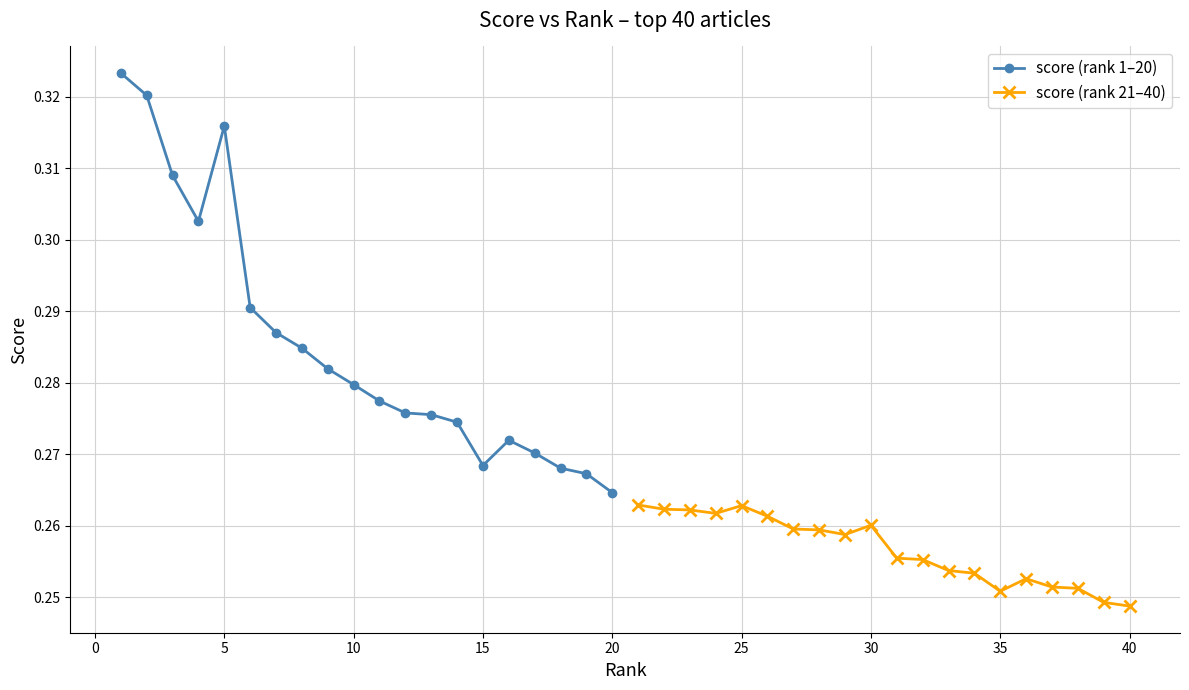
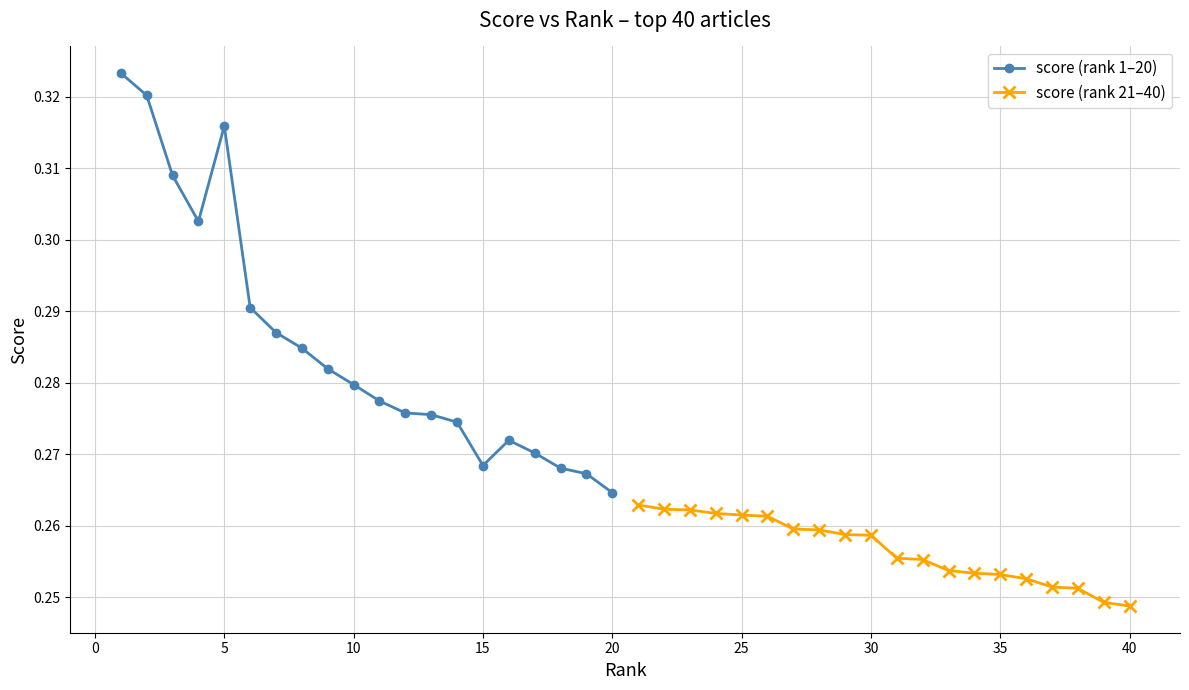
  {
    "score (rank 1–20)": {
      "5": 0.316,
      "10": 0.280,
      "15": 0.268,
      "20": 0.265
    },
    "score (rank 21–40)": {
-     "25": 0.263,
-     "30": 0.260,
-     "35": 0.251,
+     "25": 0.262,
+     "30": 0.259,
+     "35": 0.253,
      "40": 0.249
    }
  }
